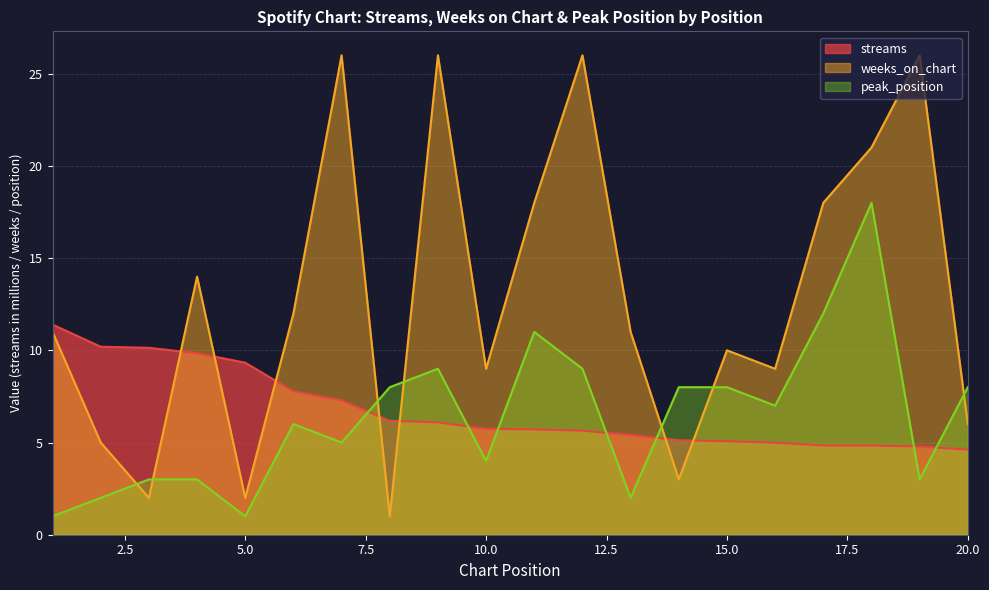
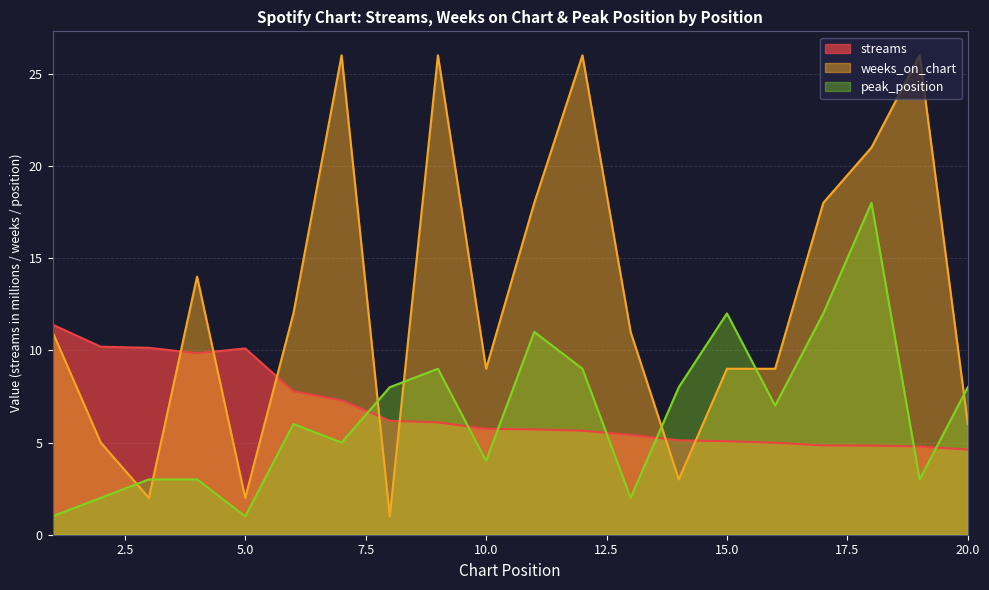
  {
    "streams": {
-     "5.0": 9.3,
+     "5.0": 10.1,
      "10.0": 5.7,
      "15.0": 5.1,
      "20.0": 4.6
    },
    "weeks_on_chart": {
      "5.0": 2,
      "10.0": 9,
-     "15.0": 10,
+     "15.0": 9,
      "20.0": 6
    },
    "peak_position": {
      "5.0": 1,
      "10.0": 4,
-     "15.0": 8,
+     "15.0": 12,
      "20.0": 8
    }
  }
